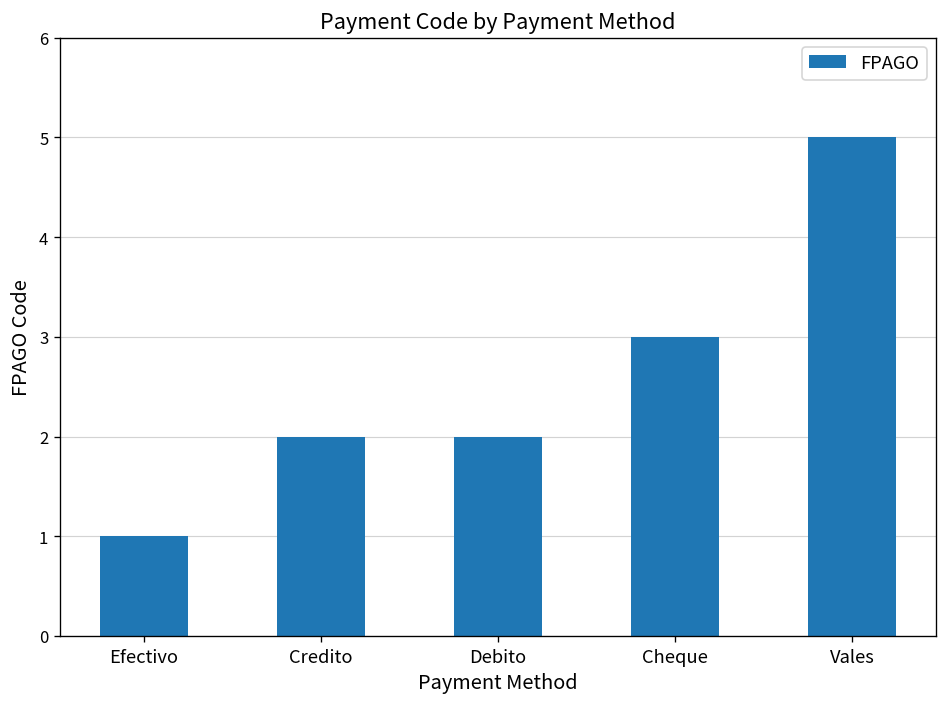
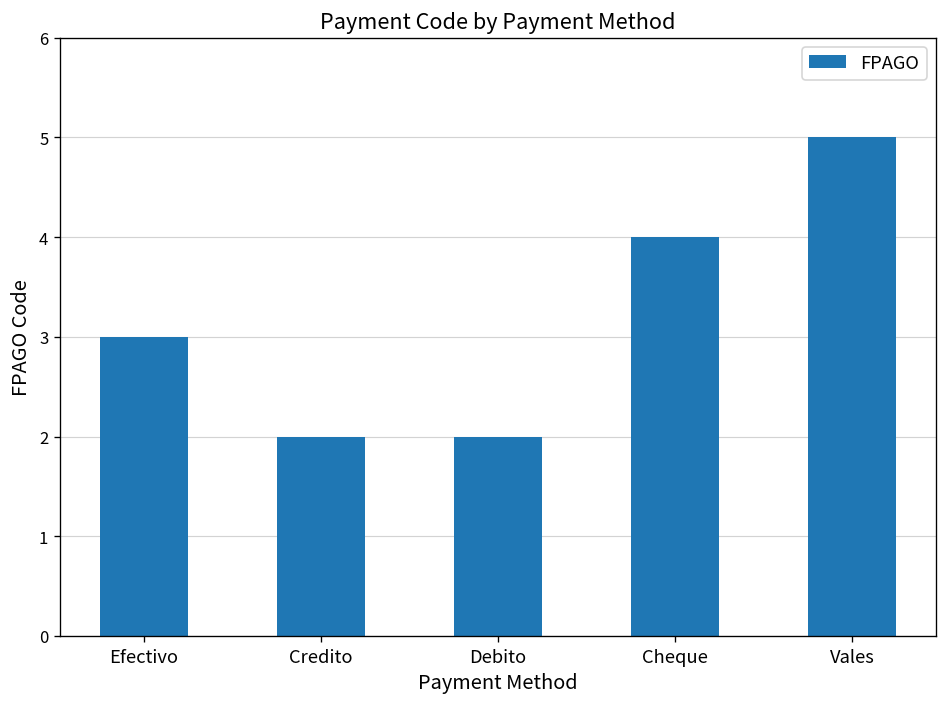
  {
-   "Efectivo": 1,
+   "Efectivo": 3,
    "Credito": 2,
    "Debito": 2,
-   "Cheque": 3,
+   "Cheque": 4,
    "Vales": 5
  }
